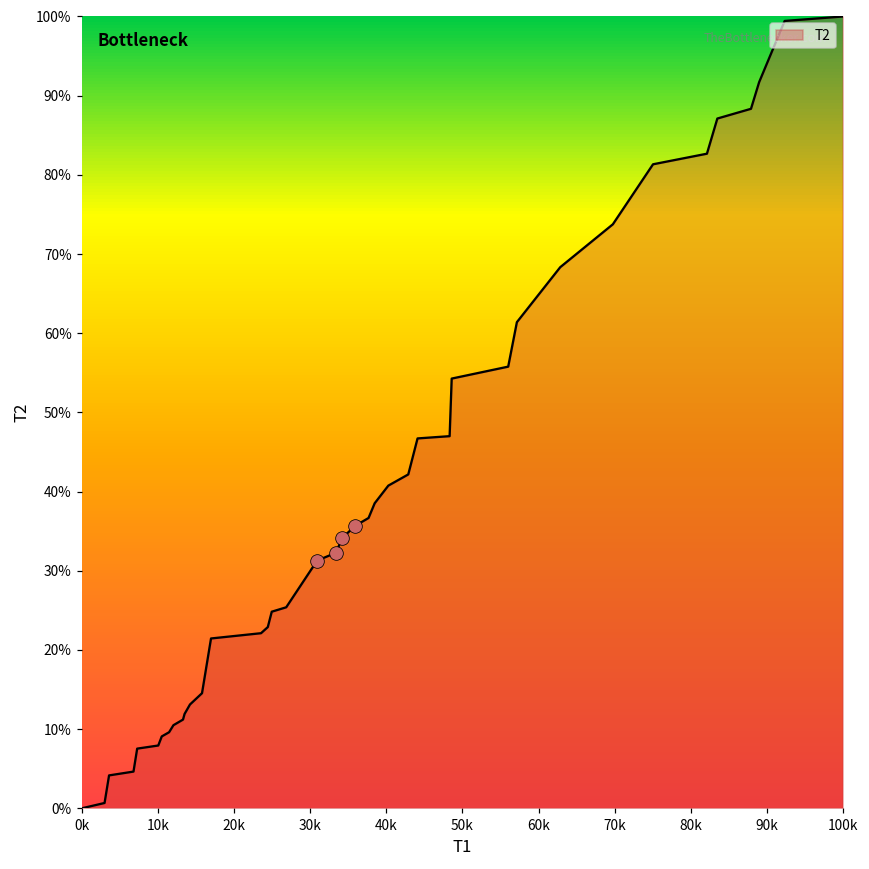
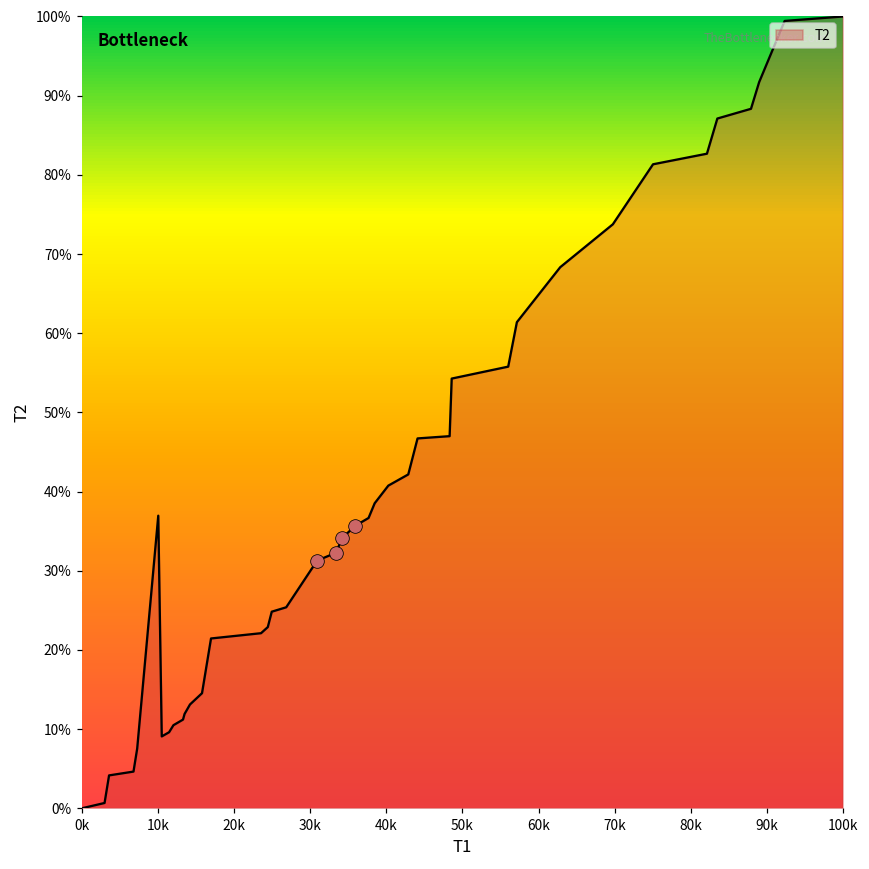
  {
    "T2": {
      "0k": "0%",
-     "10k": "8%",
+     "10k": "37%",
      "100k": "100%"
    }
  }
